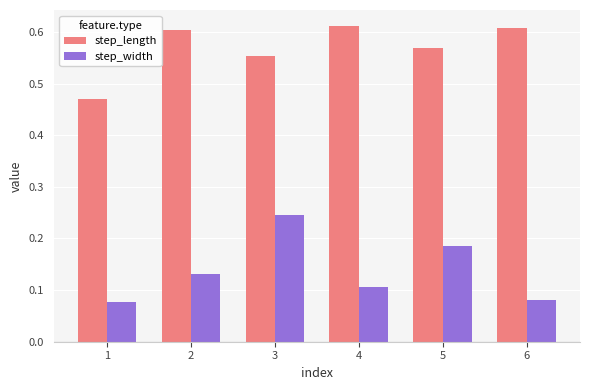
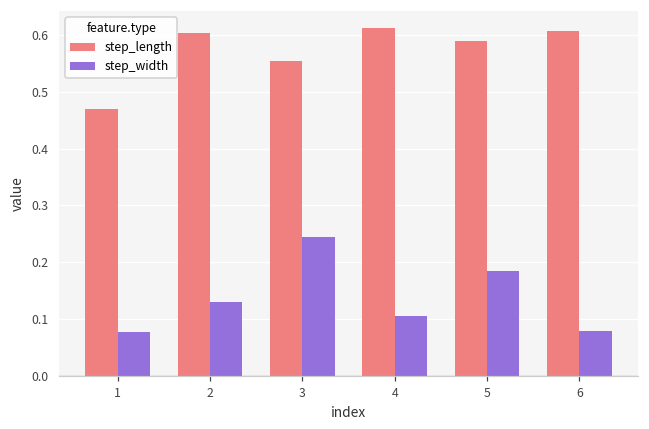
  {
    "step_length": {
      "1": 0.47,
      "2": 0.60,
      "3": 0.55,
      "4": 0.61,
-     "5": 0.57,
+     "5": 0.59,
      "6": 0.61
    },
    "step_width": {
      "1": 0.08,
      "2": 0.13,
      "3": 0.24,
      "4": 0.11,
      "5": 0.19,
      "6": 0.08
    }
  }
